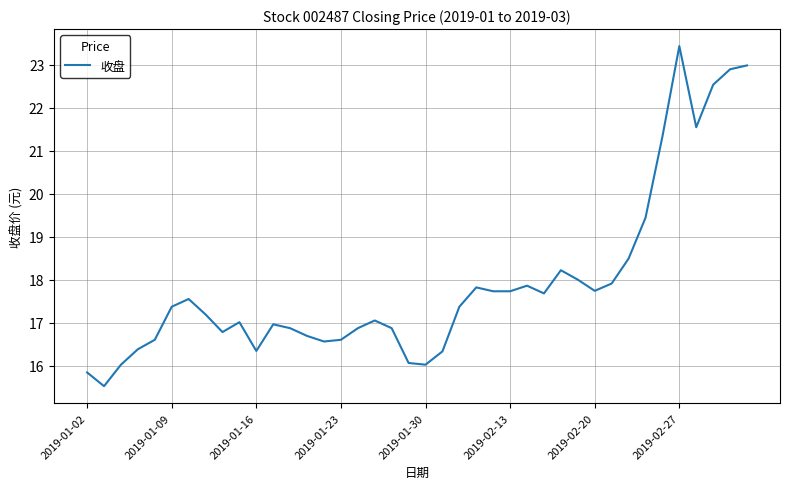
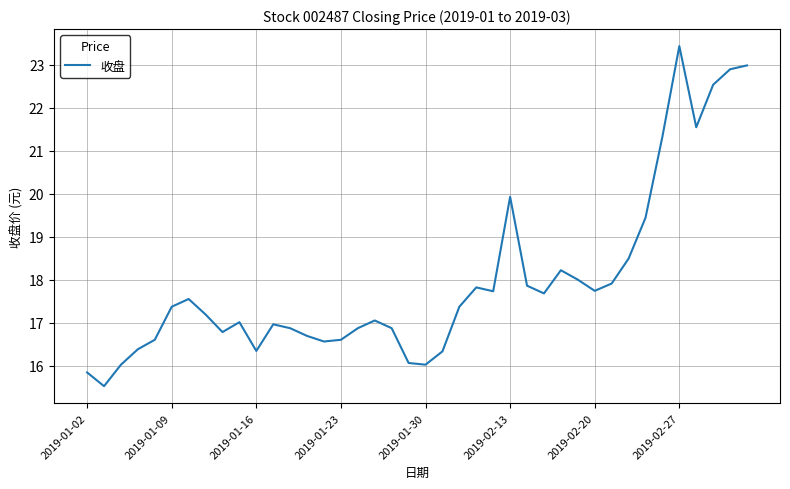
  {
    "2019-01-02": 15.8,
    "2019-01-09": 17.4,
    "2019-01-16": 16.3,
    "2019-01-23": 16.6,
    "2019-01-30": 16.0,
-   "2019-02-13": 17.7,
+   "2019-02-13": 19.9,
    "2019-02-20": 17.7,
    "2019-02-27": 23.4
  }
